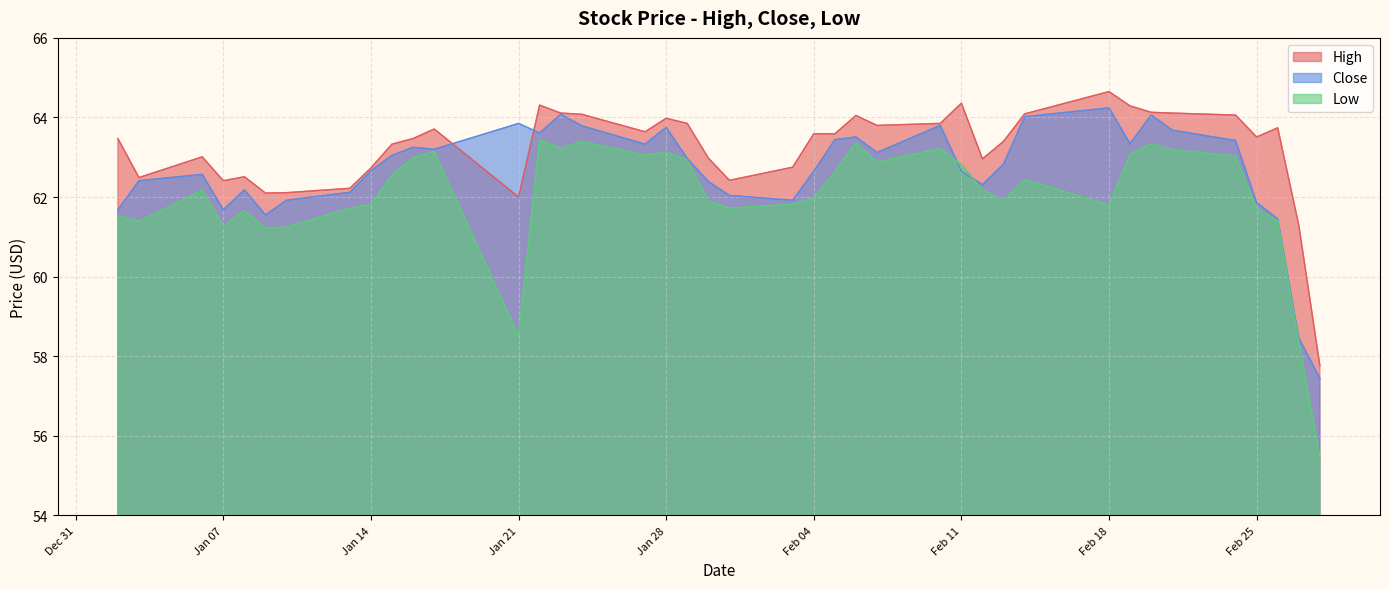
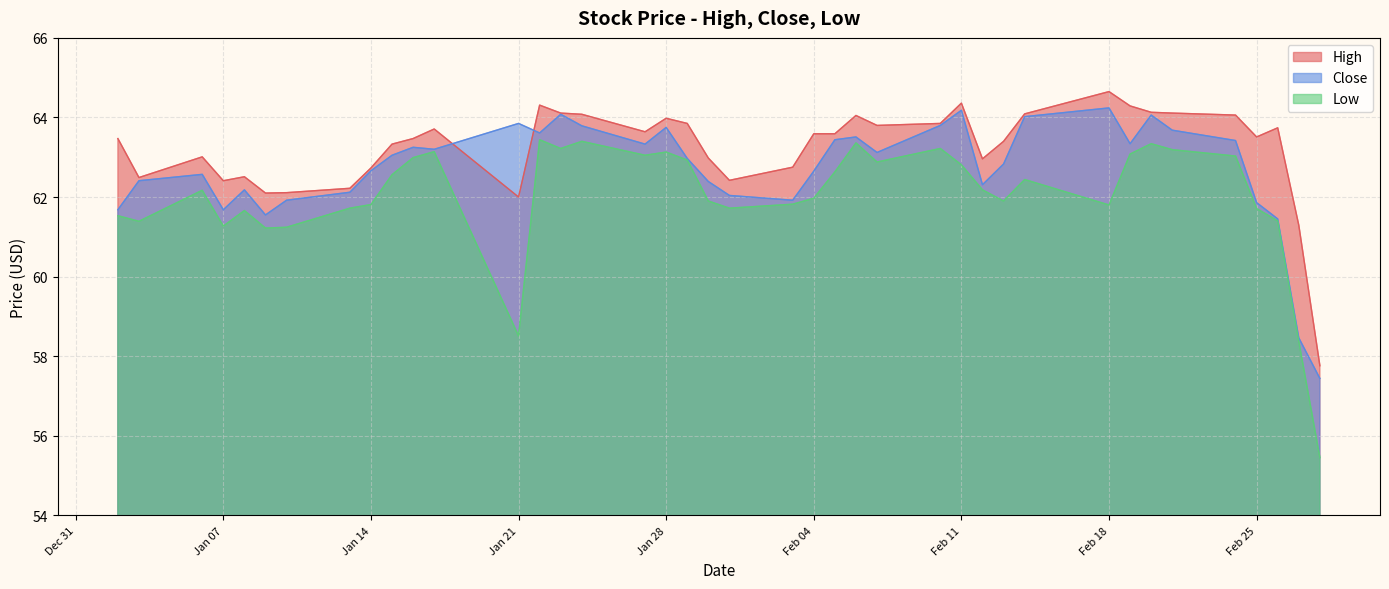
  {
    "High": {
      "Jan 07": 62.4,
      "Jan 14": 62.7,
      "Jan 21": 62.0,
      "Jan 28": 64.0,
      "Feb 04": 63.6,
      "Feb 11": 64.4,
      "Feb 18": 64.7,
      "Feb 25": 63.5
    },
    "Close": {
      "Jan 07": 61.7,
      "Jan 14": 62.7,
      "Jan 21": 63.9,
      "Jan 28": 63.8,
      "Feb 04": 62.7,
-     "Feb 11": 62.7,
+     "Feb 11": 64.2,
      "Feb 18": 64.2,
      "Feb 25": 61.9
    },
    "Low": {
      "Jan 07": 61.3,
      "Jan 14": 61.8,
      "Jan 21": 58.5,
      "Jan 28": 63.1,
      "Feb 04": 62.0,
      "Feb 11": 62.8,
      "Feb 18": 61.8,
      "Feb 25": 61.7
    }
  }
